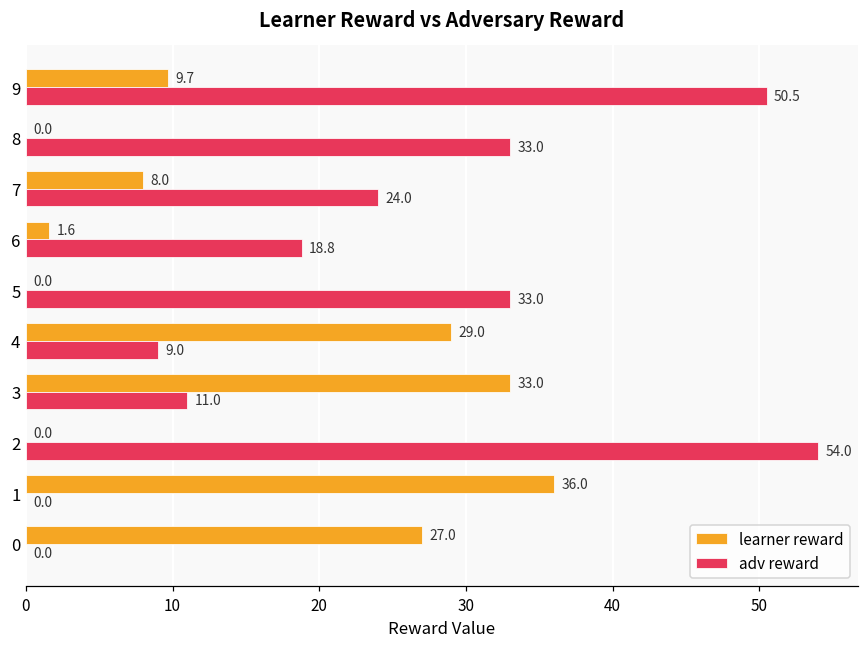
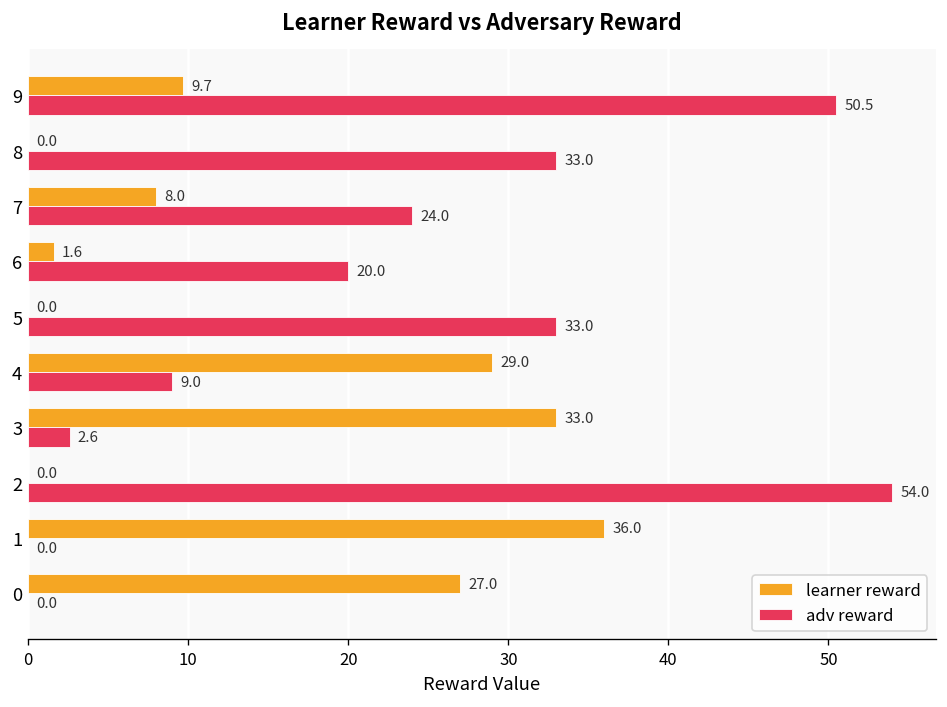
  {
    "learner reward": {
      "9": 9.7,
      "8": 0.0,
      "7": 8.0,
      "6": 1.6,
      "5": 0.0,
      "4": 29.0,
      "3": 33.0,
      "2": 0.0,
      "1": 36.0,
      "0": 27.0
    },
    "adv reward": {
      "9": 50.5,
      "8": 33.0,
      "7": 24.0,
-     "6": 18.8,
+     "6": 20.0,
      "5": 33.0,
      "4": 9.0,
-     "3": 11.0,
+     "3": 2.6,
      "2": 54.0,
      "1": 0.0,
      "0": 0.0
    }
  }
